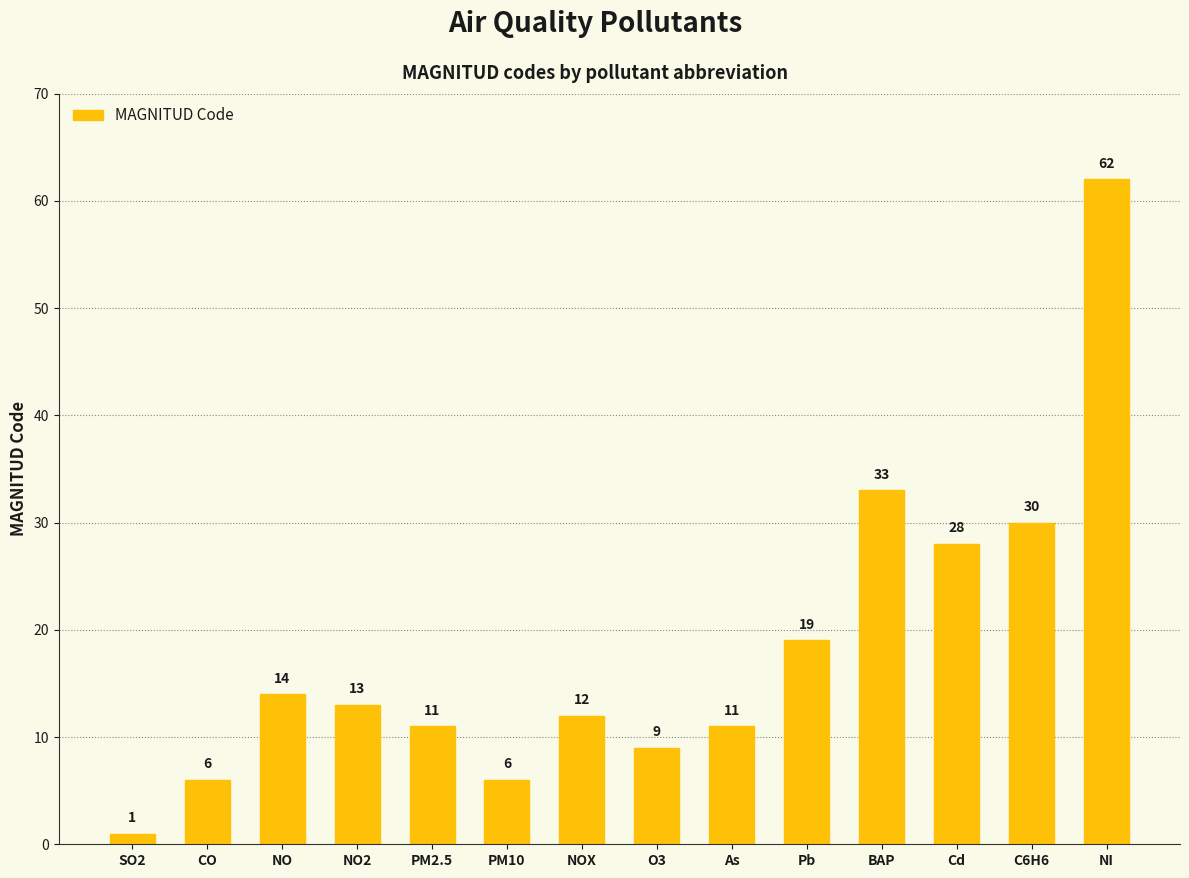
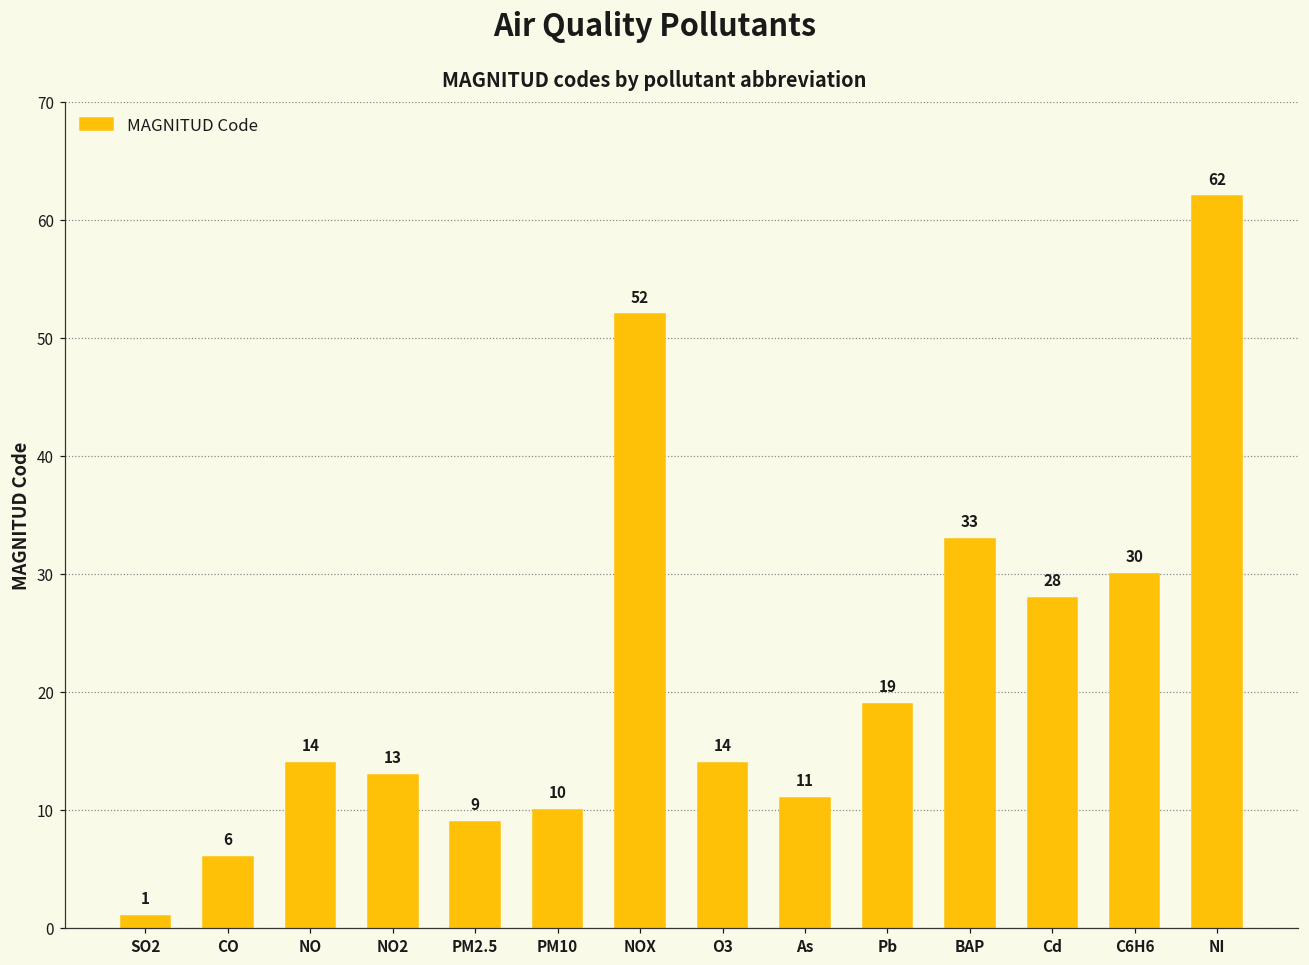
  {
    "SO2": 1,
    "CO": 6,
    "NO": 14,
    "NO2": 13,
-   "PM2.5": 11,
-   "PM10": 6,
-   "NOX": 12,
-   "O3": 9,
+   "PM2.5": 9,
+   "PM10": 10,
+   "NOX": 52,
+   "O3": 14,
    "As": 11,
    "Pb": 19,
    "BAP": 33,
    "Cd": 28,
    "C6H6": 30,
    "NI": 62
  }
